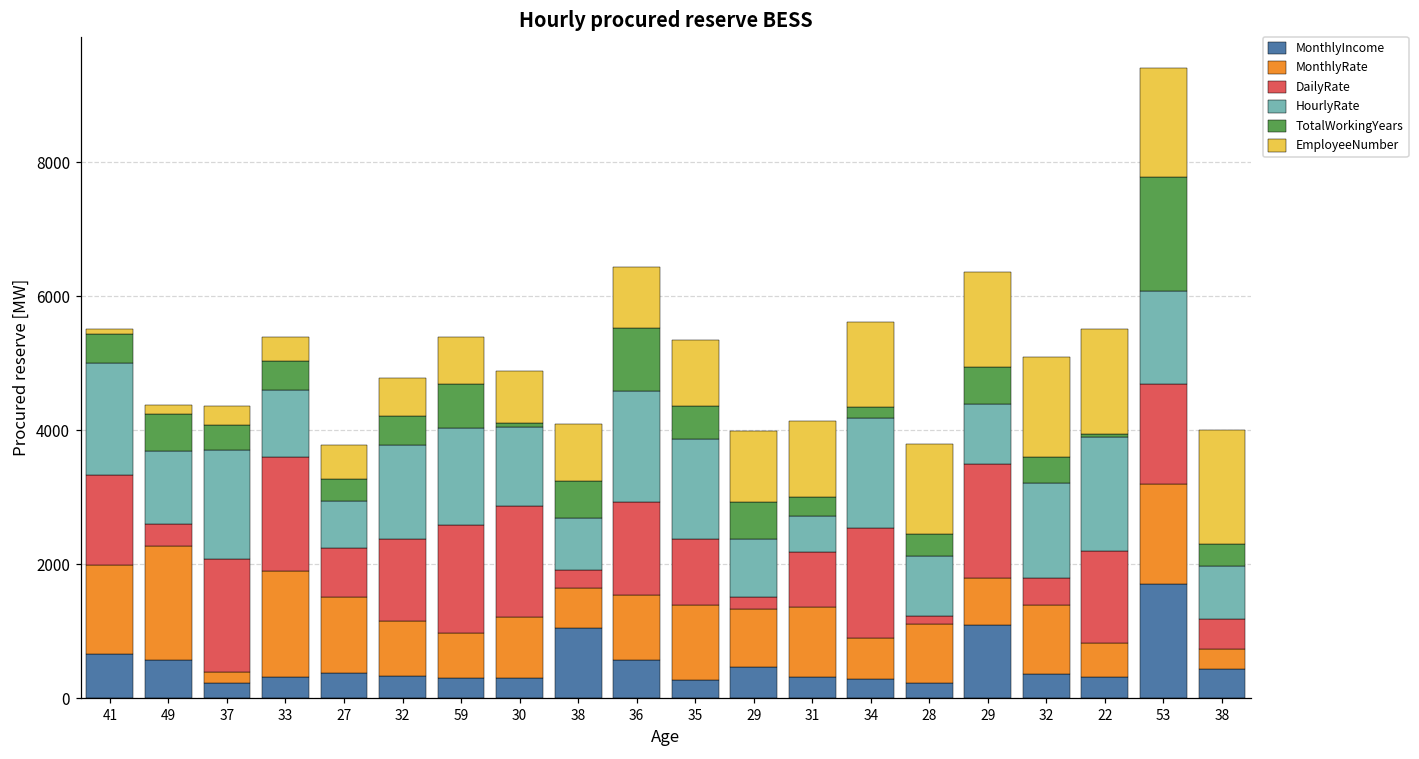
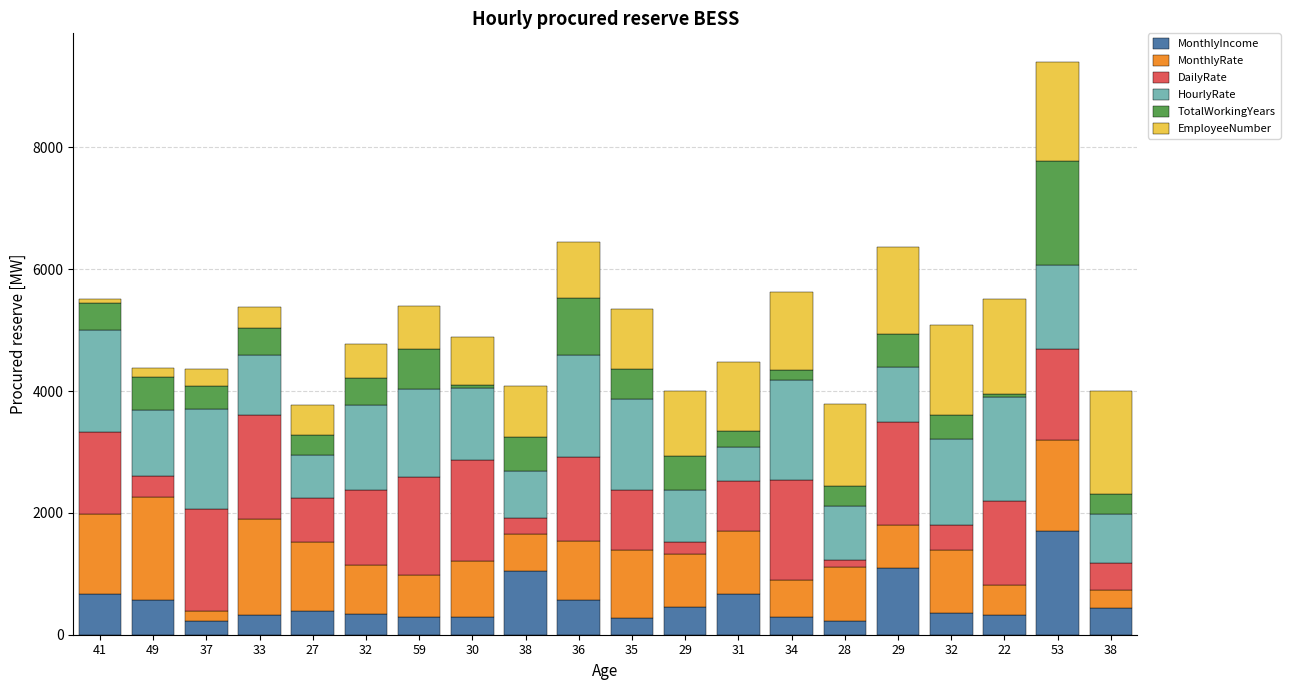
  {
    "MonthlyIncome": {
      "41": 700,
      "49": 600,
      "37": 200,
      "33": 300,
      "27": 400,
      "59": 300,
      "30": 300,
      "36": 600,
      "35": 300,
-     "31": 300,
+     "31": 700,
      "34": 300,
      "28": 200,
      "22": 300,
      "53": 1700
    },
    "MonthlyRate": {
      "41": 1300,
      "49": 1700,
      "37": 200,
      "33": 1600,
      "27": 1100,
      "59": 700,
      "30": 900,
      "36": 1000,
      "35": 1100,
      "31": 1000,
      "34": 600,
      "28": 900,
      "22": 500,
      "53": 1500
    },
    "DailyRate": {
      "41": 1300,
      "49": 300,
      "37": 1700,
      "33": 1700,
      "27": 700,
      "59": 1600,
      "30": 1700,
      "36": 1400,
      "35": 1000,
      "31": 800,
      "34": 1600,
      "28": 100,
      "22": 1400,
      "53": 1500
    },
    "HourlyRate": {
      "41": 1700,
      "49": 1100,
      "37": 1600,
      "33": 1000,
      "27": 700,
      "59": 1400,
      "30": 1200,
      "36": 1700,
      "35": 1500,
      "31": 500,
      "34": 1600,
      "28": 900,
      "22": 1700,
      "53": 1400
    },
    "TotalWorkingYears": {
      "41": 400,
      "49": 500,
      "37": 400,
      "33": 400,
      "27": 300,
      "59": 700,
      "30": 100,
      "36": 900,
      "35": 500,
      "31": 300,
      "34": 200,
      "28": 300,
      "22": 100,
      "53": 1700
    },
    "EmployeeNumber": {
      "41": 100,
      "49": 100,
      "37": 300,
      "33": 400,
      "27": 500,
      "59": 700,
      "30": 800,
      "36": 900,
      "35": 1000,
      "31": 1100,
      "34": 1300,
      "28": 1300,
      "22": 1600,
      "53": 1600
    }
  }
